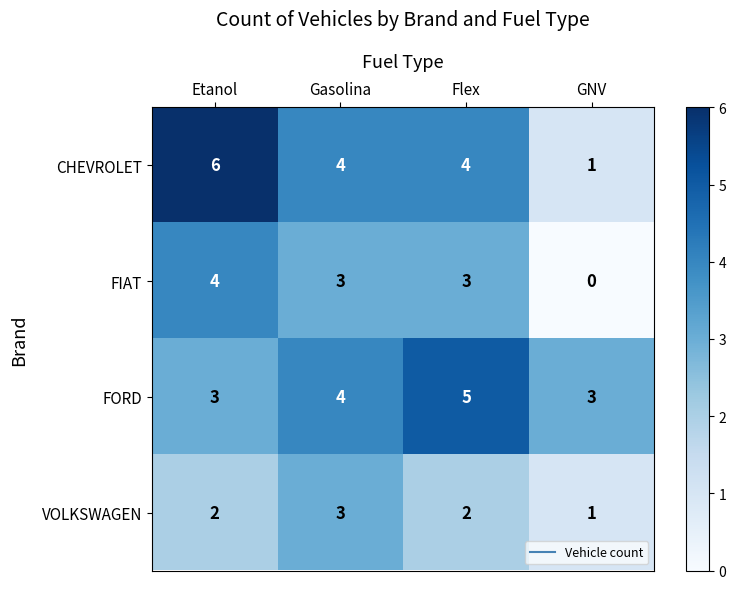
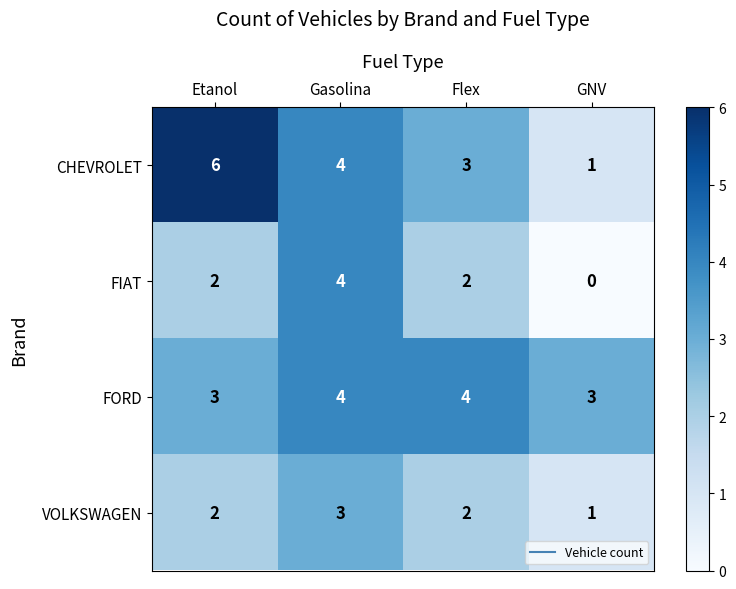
  {
    "CHEVROLET": {
      "Etanol": 6,
      "Gasolina": 4,
-     "Flex": 4,
+     "Flex": 3,
      "GNV": 1
    },
    "FIAT": {
-     "Etanol": 4,
-     "Gasolina": 3,
-     "Flex": 3,
+     "Etanol": 2,
+     "Gasolina": 4,
+     "Flex": 2,
      "GNV": 0
    },
    "FORD": {
      "Etanol": 3,
      "Gasolina": 4,
-     "Flex": 5,
+     "Flex": 4,
      "GNV": 3
    },
    "VOLKSWAGEN": {
      "Etanol": 2,
      "Gasolina": 3,
      "Flex": 2,
      "GNV": 1
    }
  }
